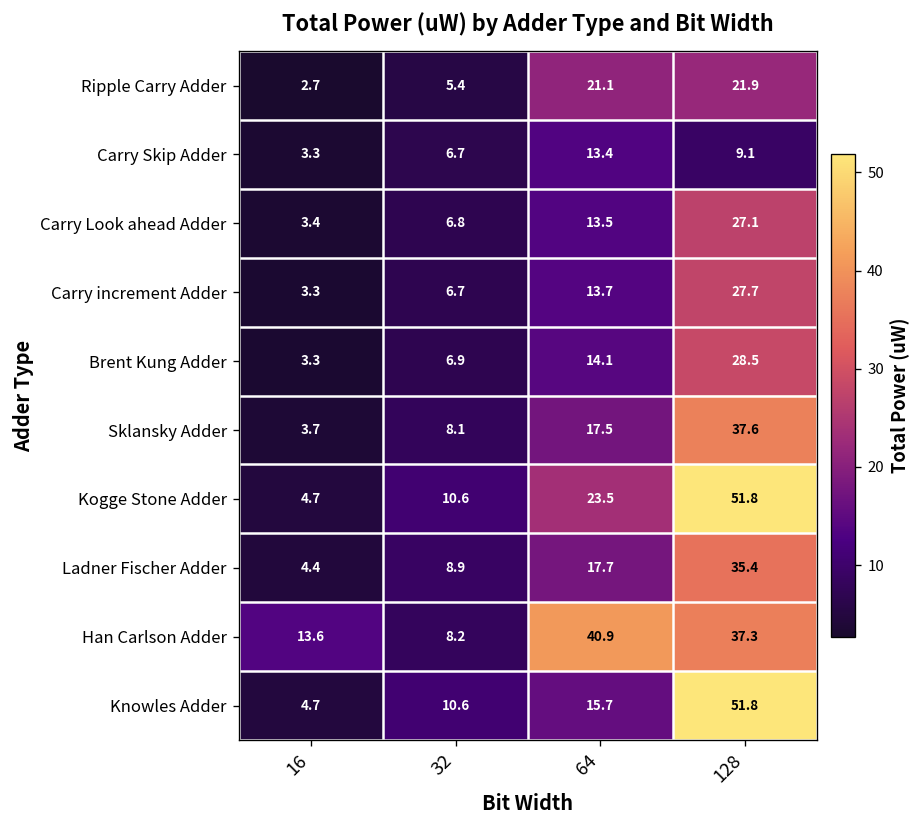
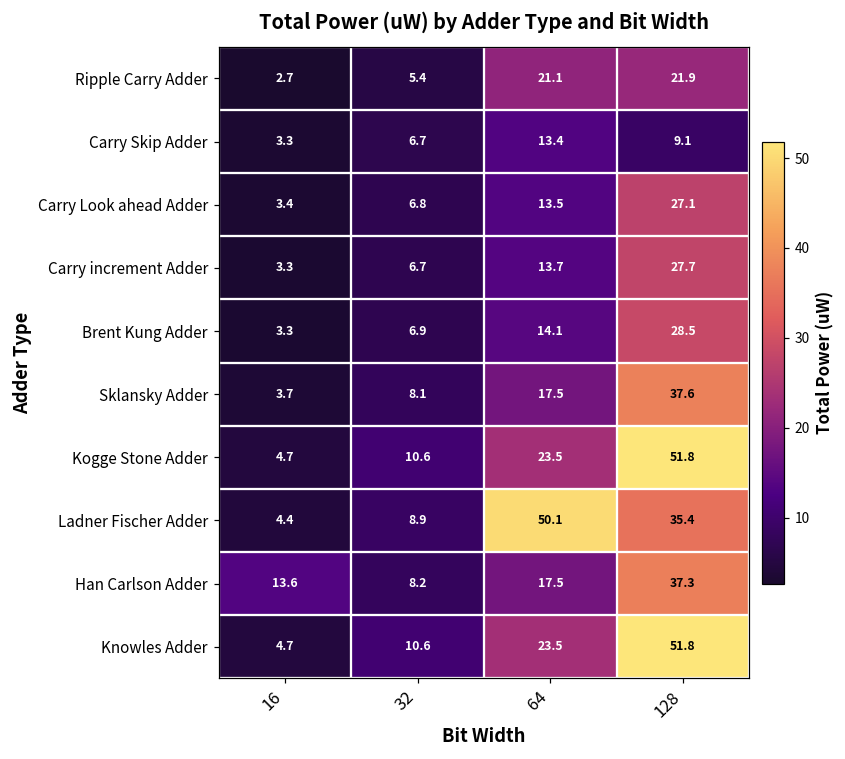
  {
    "Ripple Carry Adder": {
      "16": 2.7,
      "32": 5.4,
      "64": 21.1,
      "128": 21.9
    },
    "Carry Skip Adder": {
      "16": 3.3,
      "32": 6.7,
      "64": 13.4,
      "128": 9.1
    },
    "Carry Look ahead Adder": {
      "16": 3.4,
      "32": 6.8,
      "64": 13.5,
      "128": 27.1
    },
    "Carry increment Adder": {
      "16": 3.3,
      "32": 6.7,
      "64": 13.7,
      "128": 27.7
    },
    "Brent Kung Adder": {
      "16": 3.3,
      "32": 6.9,
      "64": 14.1,
      "128": 28.5
    },
    "Sklansky Adder": {
      "16": 3.7,
      "32": 8.1,
      "64": 17.5,
      "128": 37.6
    },
    "Kogge Stone Adder": {
      "16": 4.7,
      "32": 10.6,
      "64": 23.5,
      "128": 51.8
    },
    "Ladner Fischer Adder": {
      "16": 4.4,
      "32": 8.9,
-     "64": 17.7,
+     "64": 50.1,
      "128": 35.4
    },
    "Han Carlson Adder": {
      "16": 13.6,
      "32": 8.2,
-     "64": 40.9,
+     "64": 17.5,
      "128": 37.3
    },
    "Knowles Adder": {
      "16": 4.7,
      "32": 10.6,
-     "64": 15.7,
+     "64": 23.5,
      "128": 51.8
    }
  }
